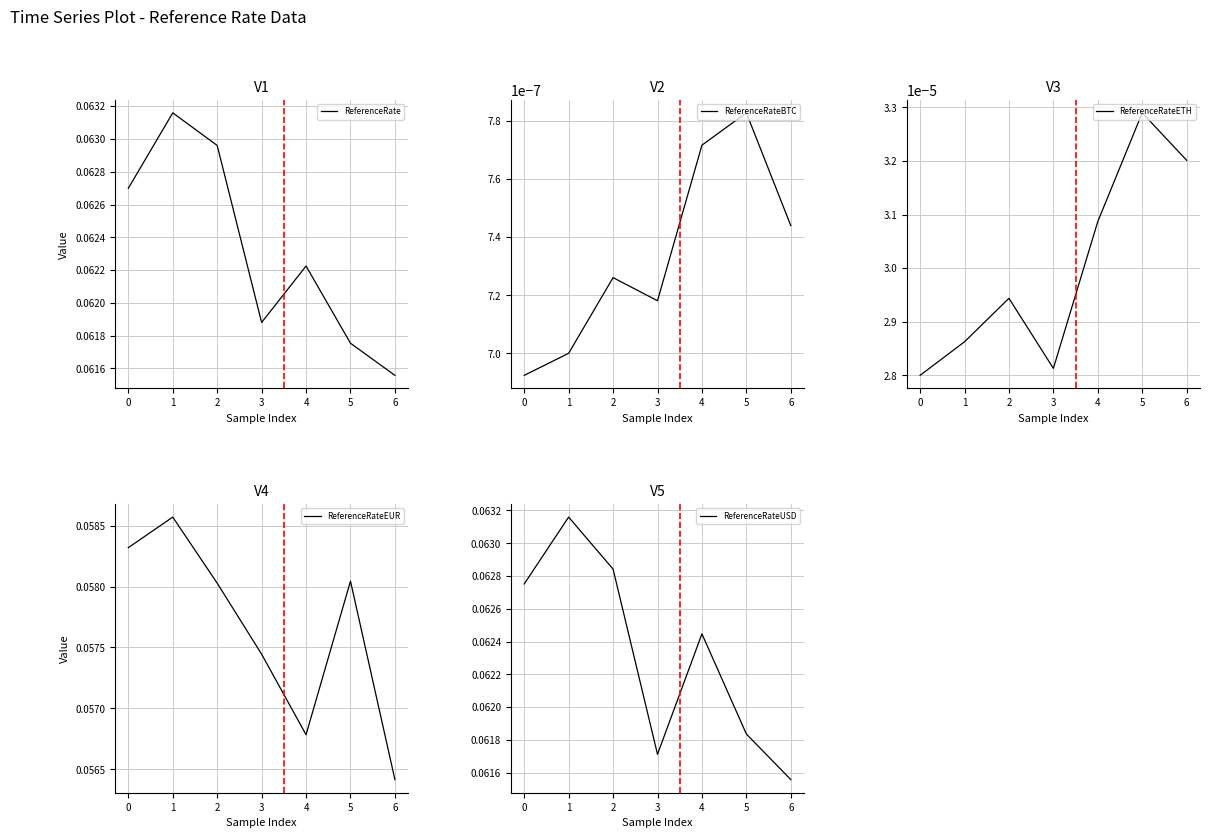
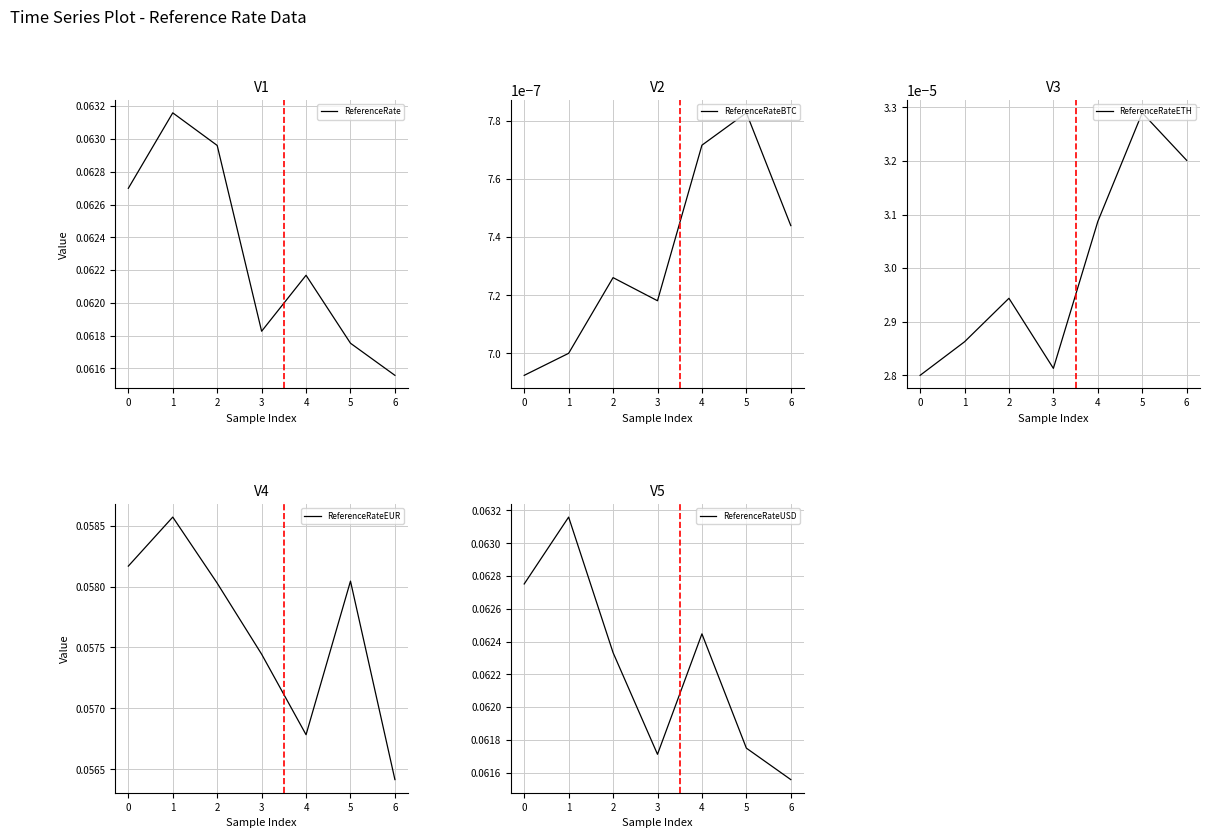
  {
    "V1": {
      "0": 0.06270,
      "1": 0.06316,
      "2": 0.06296,
-     "3": 0.06188,
-     "4": 0.06222,
+     "3": 0.06183,
+     "4": 0.06217,
      "5": 0.06175,
      "6": 0.06156
    },
    "V2": {
      "0": 0.000000692,
      "1": 0.000000700,
      "2": 0.000000726,
      "3": 0.000000718,
      "4": 0.000000772,
      "6": 0.000000744
    },
    "V3": {
      "0": 0.0000280,
      "1": 0.0000286,
      "2": 0.0000294,
      "3": 0.0000281,
      "4": 0.0000309,
      "6": 0.0000320
    },
    "V4": {
-     "0": 0.05832,
+     "0": 0.05817,
      "1": 0.05857,
      "2": 0.05803,
      "3": 0.05745,
      "4": 0.05678,
      "5": 0.05804,
      "6": 0.05642
    },
    "V5": {
      "0": 0.06275,
      "1": 0.06316,
-     "2": 0.06284,
+     "2": 0.06233,
      "3": 0.06171,
      "4": 0.06245,
-     "5": 0.06184,
+     "5": 0.06175,
      "6": 0.06156
    }
  }
